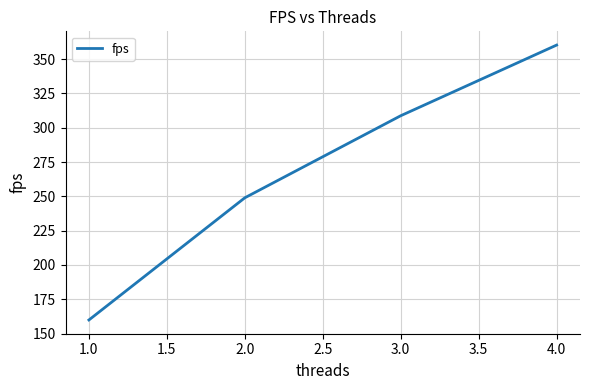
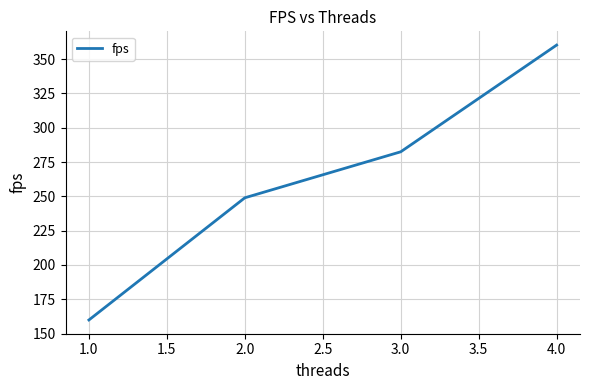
  {
    "1.0": 160,
    "2.0": 249,
-   "3.0": 309,
+   "3.0": 282,
    "4.0": 360
  }
